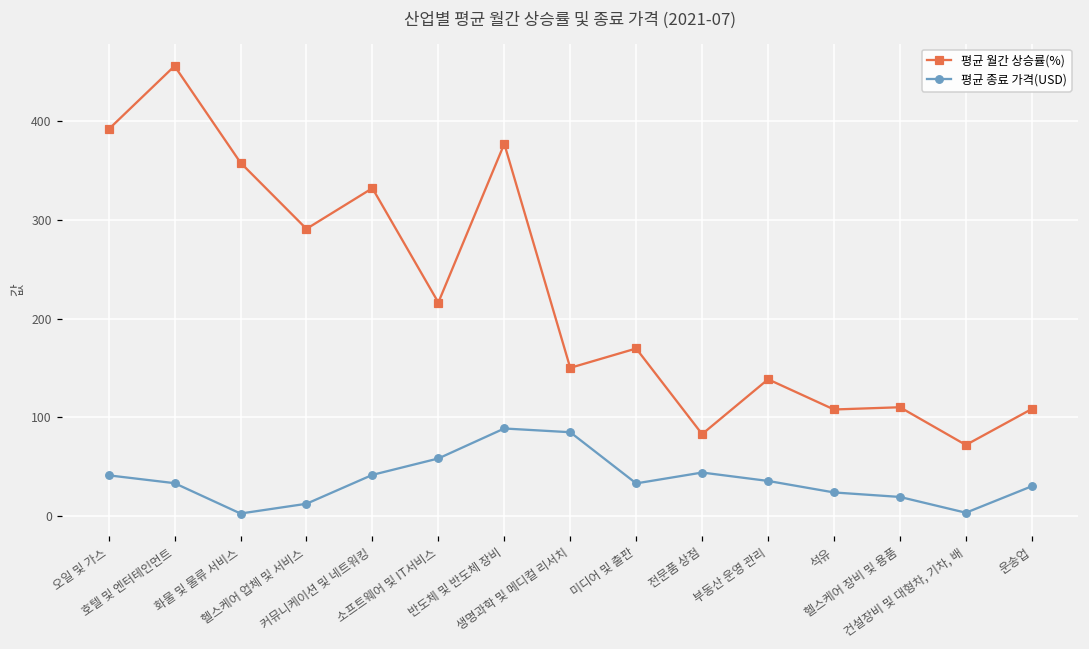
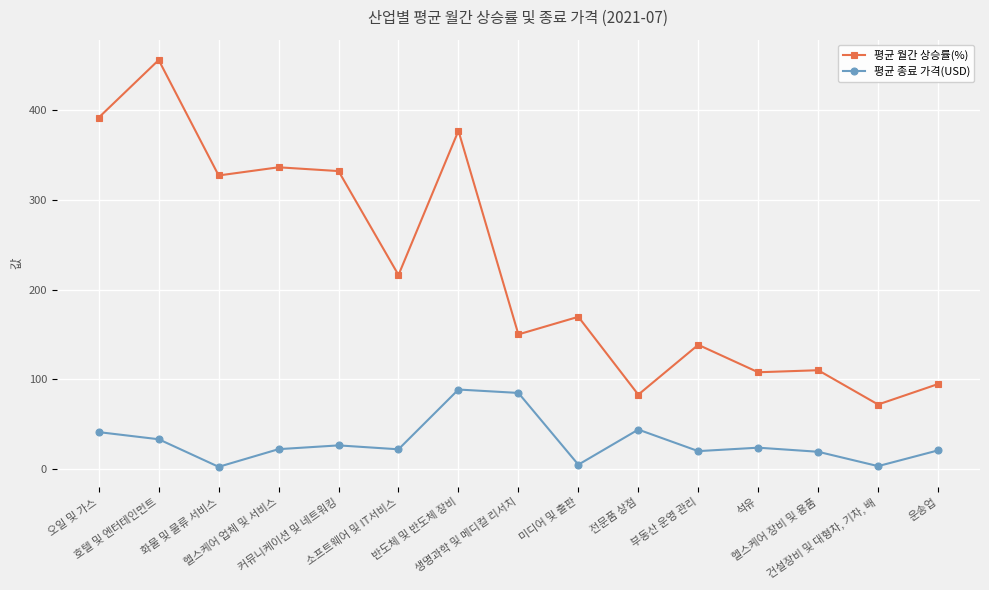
  {
    "평균 월간 상승률(%)": {
      "오일 및 가스": 390,
      "호텔 및 엔터테인먼트": 460,
-     "화물 및 물류 서비스": 360,
-     "헬스케어 업체 및 서비스": 290,
+     "화물 및 물류 서비스": 330,
+     "헬스케어 업체 및 서비스": 340,
      "커뮤니케이션 및 네트워킹": 330,
      "소프트웨어 및 IT서비스": 220,
      "반도체 및 반도체 장비": 380,
      "생명과학 및 메디컬 리서치": 150,
      "미디어 및 출판": 170,
      "전문품 상점": 80,
      "부동산 운영 관리": 140,
      "석유": 110,
      "헬스케어 장비 및 용품": 110,
      "건설장비 및 대형차, 기차, 배": 70,
-     "운송업": 110
+     "운송업": 90
    },
    "평균 종료 가격(USD)": {
      "오일 및 가스": 40,
      "호텔 및 엔터테인먼트": 30,
      "화물 및 물류 서비스": 0,
-     "헬스케어 업체 및 서비스": 10,
-     "커뮤니케이션 및 네트워킹": 40,
-     "소프트웨어 및 IT서비스": 60,
+     "헬스케어 업체 및 서비스": 20,
+     "커뮤니케이션 및 네트워킹": 30,
+     "소프트웨어 및 IT서비스": 20,
      "반도체 및 반도체 장비": 90,
      "생명과학 및 메디컬 리서치": 80,
-     "미디어 및 출판": 30,
+     "미디어 및 출판": 10,
      "전문품 상점": 40,
-     "부동산 운영 관리": 40,
+     "부동산 운영 관리": 20,
      "석유": 20,
      "헬스케어 장비 및 용품": 20,
      "건설장비 및 대형차, 기차, 배": 0,
-     "운송업": 30
+     "운송업": 20
    }
  }
